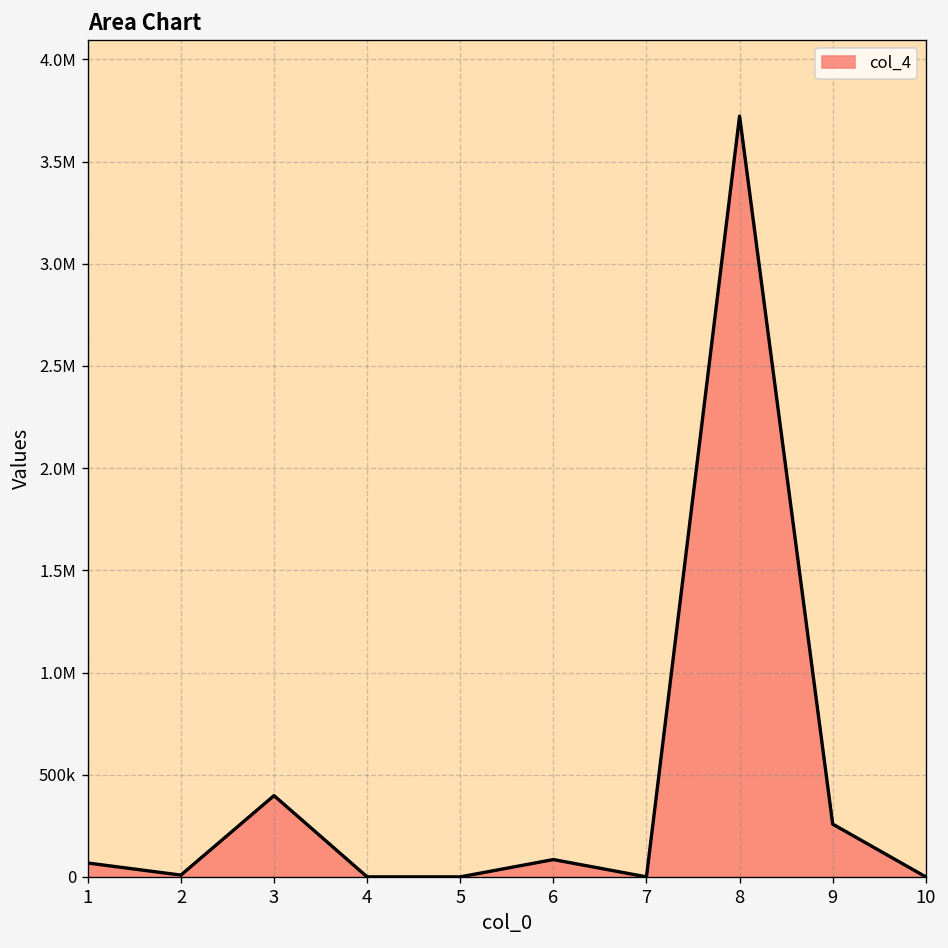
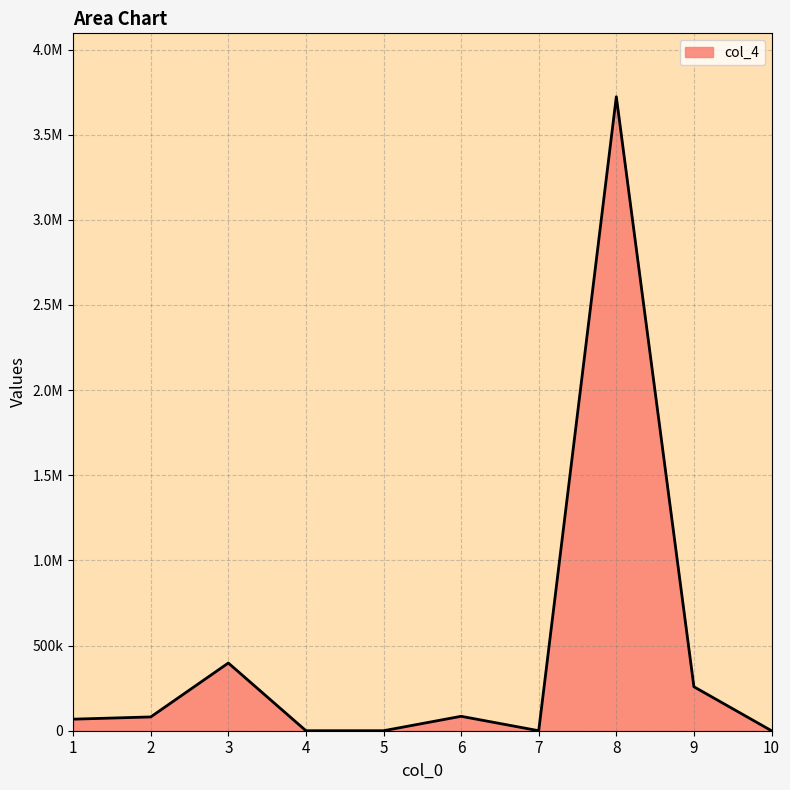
  {
    "1": 70000,
-   "2": 10000,
+   "2": 80000,
    "3": 400000,
    "4": 0,
    "5": 0,
    "6": 80000,
    "7": 0,
    "8": 3720000,
    "9": 260000,
    "10": 0
  }
